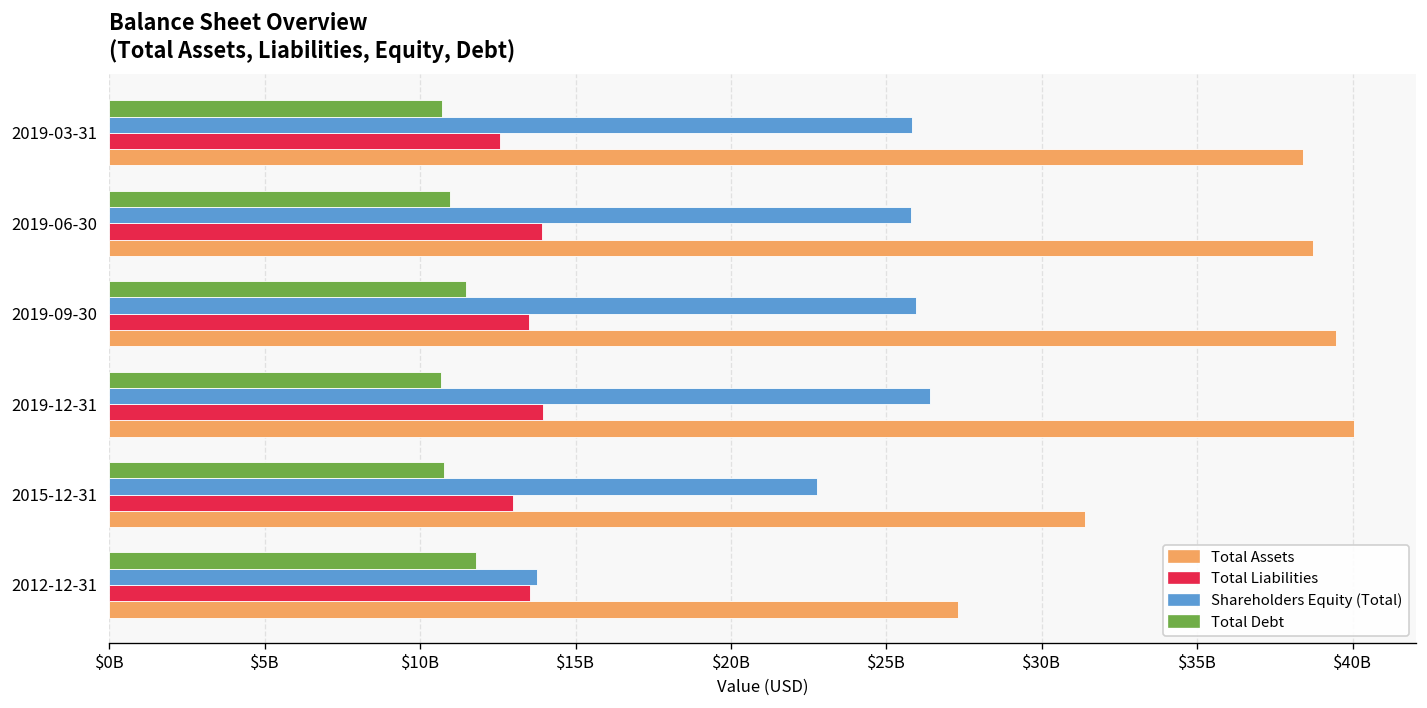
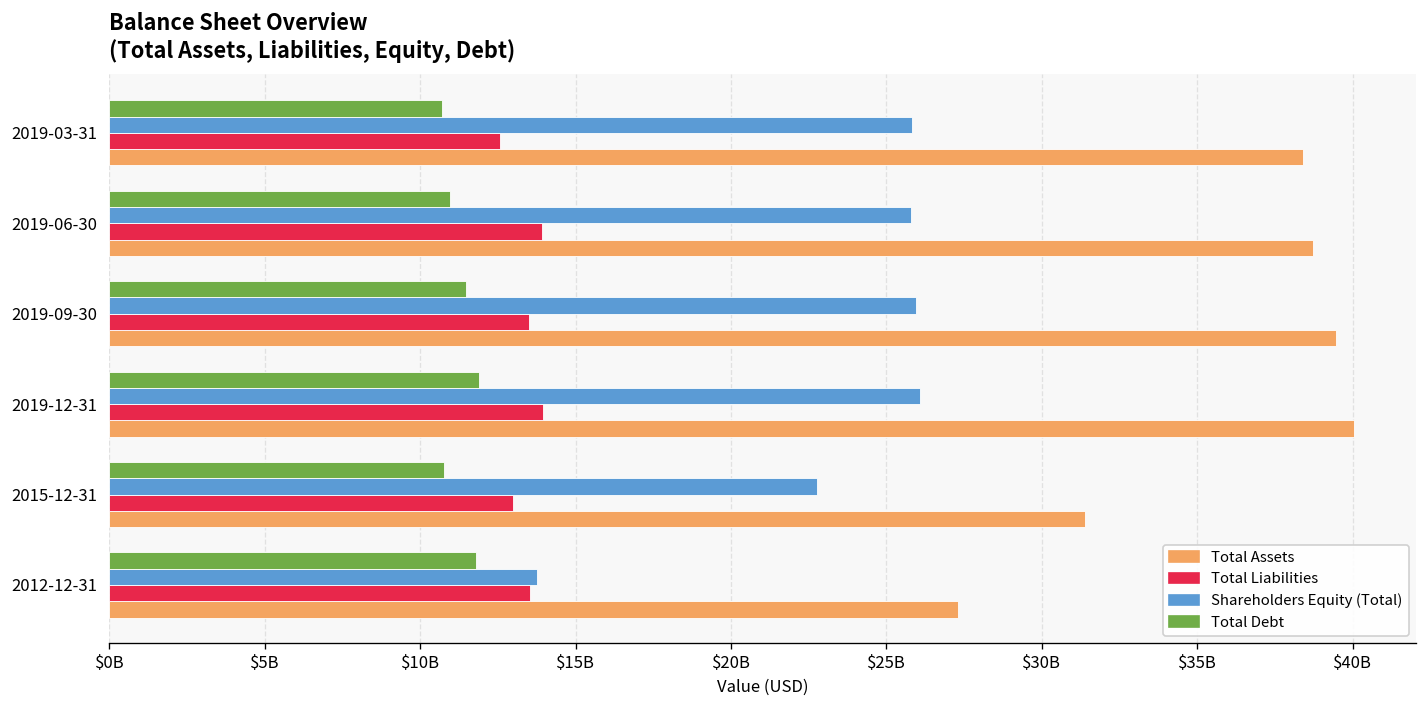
  {
    "Total Assets": {
      "2019-03-31": "$38400000000",
      "2019-06-30": "$38700000000",
      "2019-09-30": "$39400000000",
      "2019-12-31": "$40000000000",
      "2015-12-31": "$31400000000",
      "2012-12-31": "$27300000000"
    },
    "Total Liabilities": {
      "2019-03-31": "$12600000000",
      "2019-06-30": "$13900000000",
      "2019-09-30": "$13500000000",
      "2019-12-31": "$14000000000",
      "2015-12-31": "$13000000000",
      "2012-12-31": "$13500000000"
    },
    "Shareholders Equity (Total)": {
      "2019-03-31": "$25800000000",
      "2019-06-30": "$25800000000",
      "2019-09-30": "$25900000000",
-     "2019-12-31": "$26400000000",
+     "2019-12-31": "$26100000000",
      "2015-12-31": "$22800000000",
      "2012-12-31": "$13800000000"
    },
    "Total Debt": {
      "2019-03-31": "$10700000000",
      "2019-06-30": "$11000000000",
      "2019-09-30": "$11500000000",
-     "2019-12-31": "$10700000000",
+     "2019-12-31": "$11900000000",
      "2015-12-31": "$10800000000",
      "2012-12-31": "$11800000000"
    }
  }
